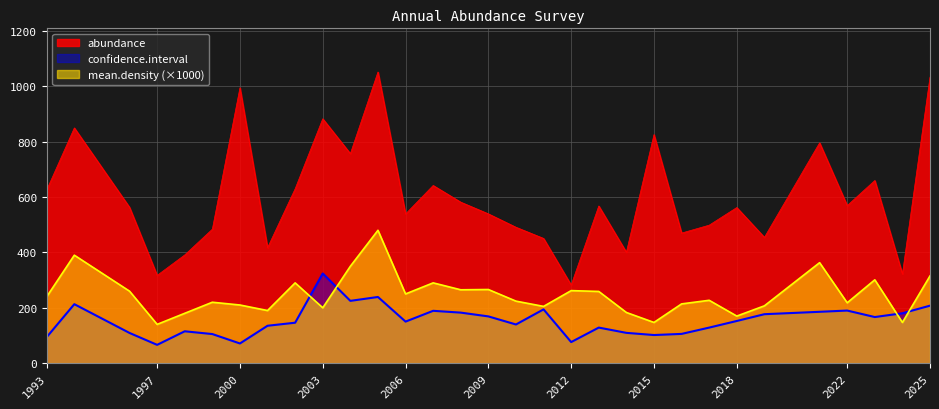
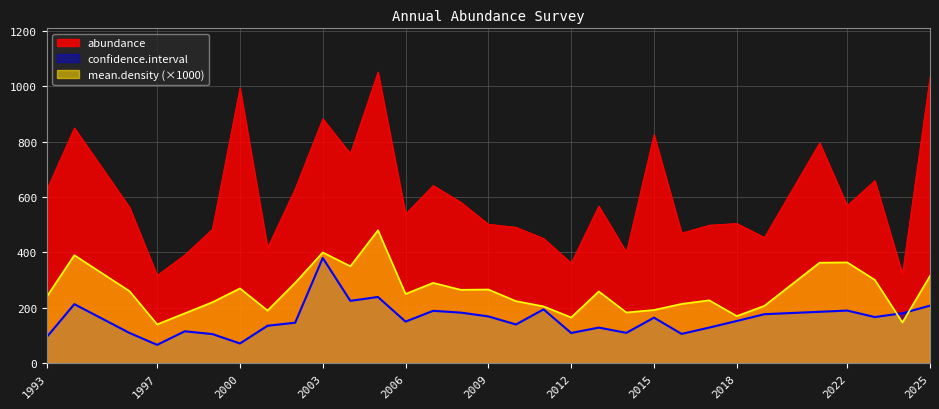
  {
    "abundance": {
      "1993": 630,
      "1997": 320,
      "2000": 1000,
      "2003": 880,
      "2006": 540,
-     "2009": 540,
-     "2012": 280,
+     "2009": 500,
+     "2012": 360,
      "2015": 830,
-     "2018": 560,
+     "2018": 500,
      "2022": 570,
      "2025": 1030
    },
    "confidence.interval": {
      "1993": 90,
      "1997": 70,
      "2000": 70,
-     "2003": 320,
+     "2003": 380,
      "2006": 150,
      "2009": 170,
-     "2012": 80,
-     "2015": 100,
+     "2012": 110,
+     "2015": 160,
      "2018": 150,
      "2022": 190,
      "2025": 210
    },
    "mean.density (×1000)": {
      "1993": 240,
      "1997": 140,
-     "2000": 210,
-     "2003": 200,
+     "2000": 270,
+     "2003": 400,
      "2006": 250,
      "2009": 270,
-     "2012": 260,
-     "2015": 150,
+     "2012": 170,
+     "2015": 190,
      "2018": 170,
-     "2022": 220,
+     "2022": 360,
      "2025": 320
    }
  }
